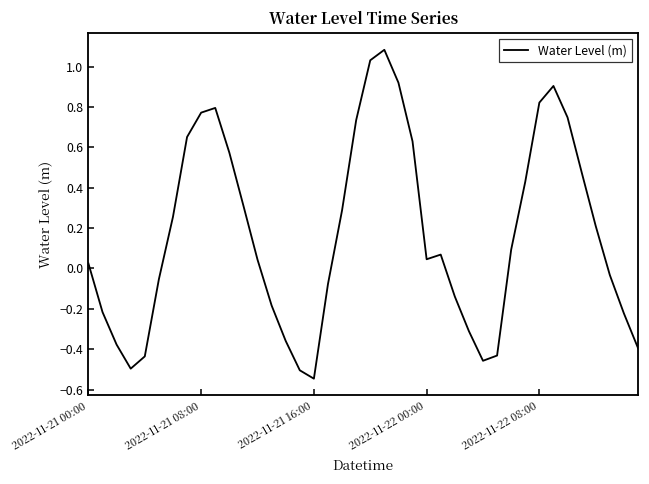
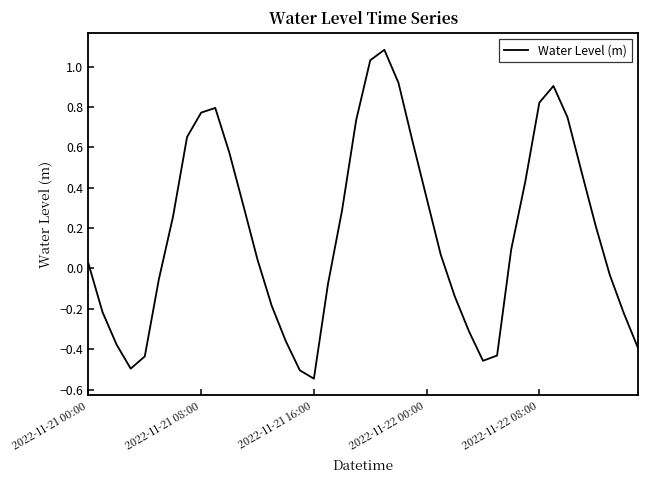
  {
    "2022-11-21 00:00": 0.02,
    "2022-11-21 08:00": 0.77,
    "2022-11-21 16:00": -0.55,
-   "2022-11-22 00:00": 0.05,
+   "2022-11-22 00:00": 0.35,
    "2022-11-22 08:00": 0.82
  }
